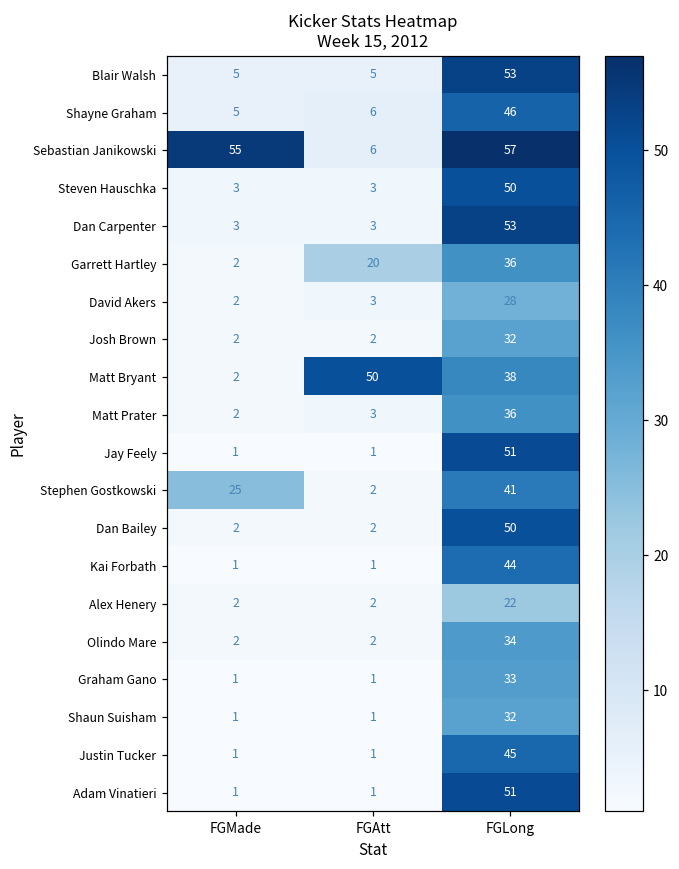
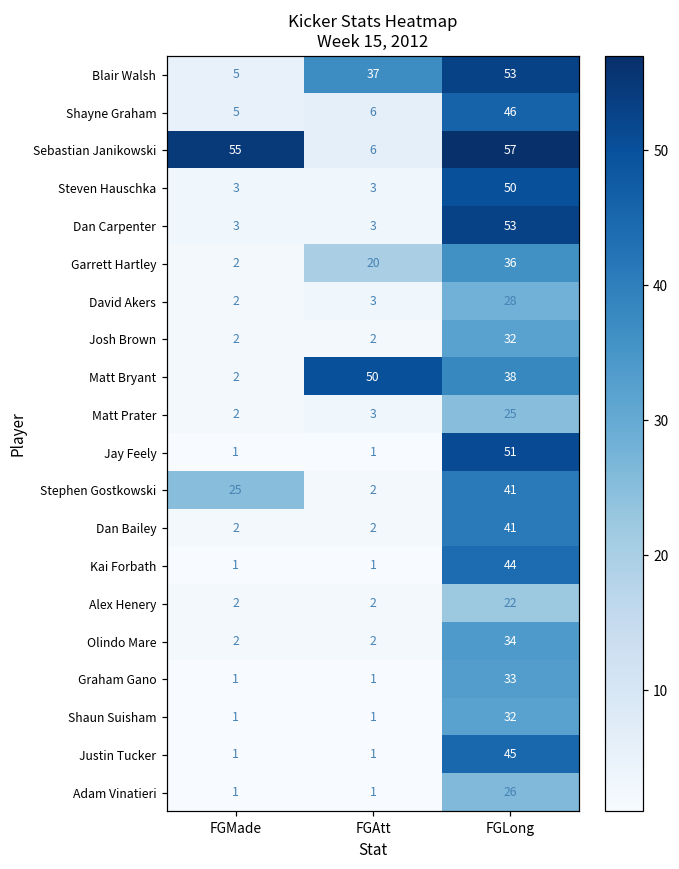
  {
    "Blair Walsh": {
      "FGMade": 5,
-     "FGAtt": 5,
+     "FGAtt": 37,
      "FGLong": 53
    },
    "Shayne Graham": {
      "FGMade": 5,
      "FGAtt": 6,
      "FGLong": 46
    },
    "Sebastian Janikowski": {
      "FGMade": 55,
      "FGAtt": 6,
      "FGLong": 57
    },
    "Steven Hauschka": {
      "FGMade": 3,
      "FGAtt": 3,
      "FGLong": 50
    },
    "Dan Carpenter": {
      "FGMade": 3,
      "FGAtt": 3,
      "FGLong": 53
    },
    "Garrett Hartley": {
      "FGMade": 2,
      "FGAtt": 20,
      "FGLong": 36
    },
    "David Akers": {
      "FGMade": 2,
      "FGAtt": 3
    },
    "Josh Brown": {
      "FGMade": 2,
      "FGAtt": 2,
      "FGLong": 32
    },
    "Matt Bryant": {
      "FGMade": 2,
      "FGAtt": 50,
      "FGLong": 38
    },
    "Matt Prater": {
      "FGMade": 2,
      "FGAtt": 3,
-     "FGLong": 36
+     "FGLong": 25
    },
    "Jay Feely": {
      "FGMade": 1,
      "FGAtt": 1,
      "FGLong": 51
    },
    "Stephen Gostkowski": {
      "FGMade": 25,
      "FGAtt": 2,
      "FGLong": 41
    },
    "Dan Bailey": {
      "FGMade": 2,
      "FGAtt": 2,
-     "FGLong": 50
+     "FGLong": 41
    },
    "Kai Forbath": {
      "FGMade": 1,
      "FGAtt": 1,
      "FGLong": 44
    },
    "Alex Henery": {
      "FGMade": 2,
      "FGAtt": 2,
      "FGLong": 22
    },
    "Olindo Mare": {
      "FGMade": 2,
      "FGAtt": 2,
      "FGLong": 34
    },
    "Graham Gano": {
      "FGMade": 1,
      "FGAtt": 1,
      "FGLong": 33
    },
    "Shaun Suisham": {
      "FGMade": 1,
      "FGAtt": 1,
      "FGLong": 32
    },
    "Justin Tucker": {
      "FGMade": 1,
      "FGAtt": 1,
      "FGLong": 45
    },
    "Adam Vinatieri": {
      "FGMade": 1,
      "FGAtt": 1,
-     "FGLong": 51
+     "FGLong": 26
    }
  }
